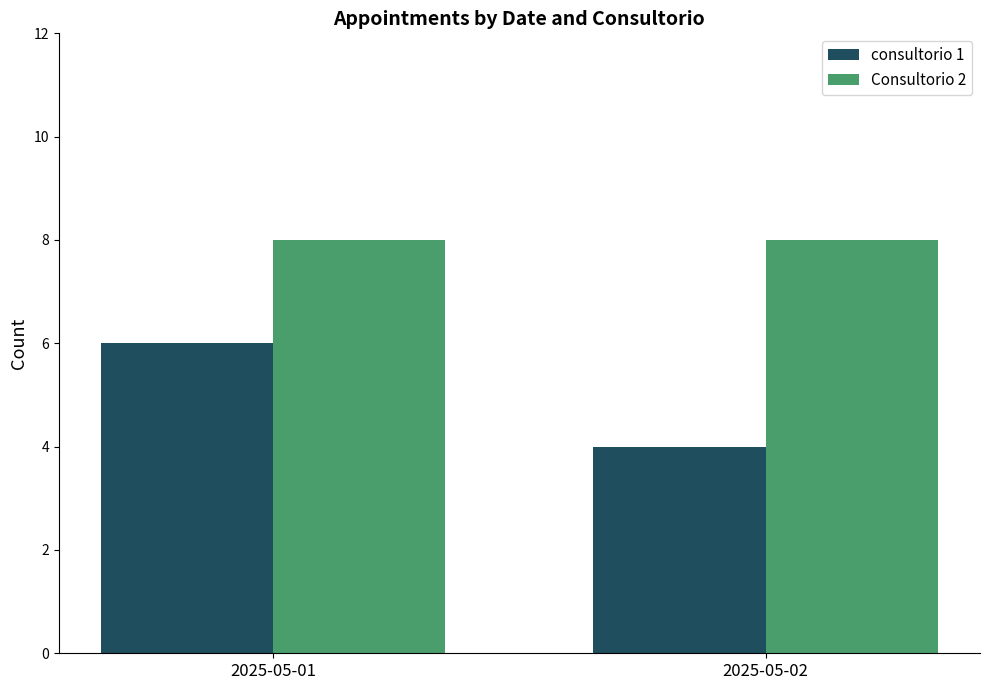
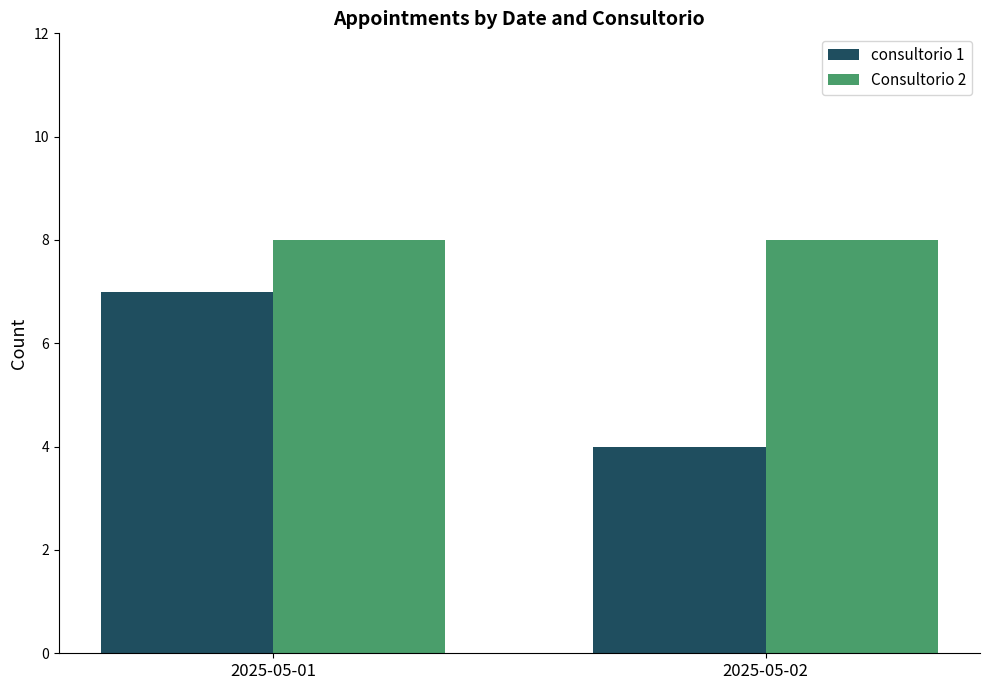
  {
    "consultorio 1": {
-     "2025-05-01": 6,
+     "2025-05-01": 7,
      "2025-05-02": 4
    },
    "Consultorio 2": {
      "2025-05-01": 8,
      "2025-05-02": 8
    }
  }
